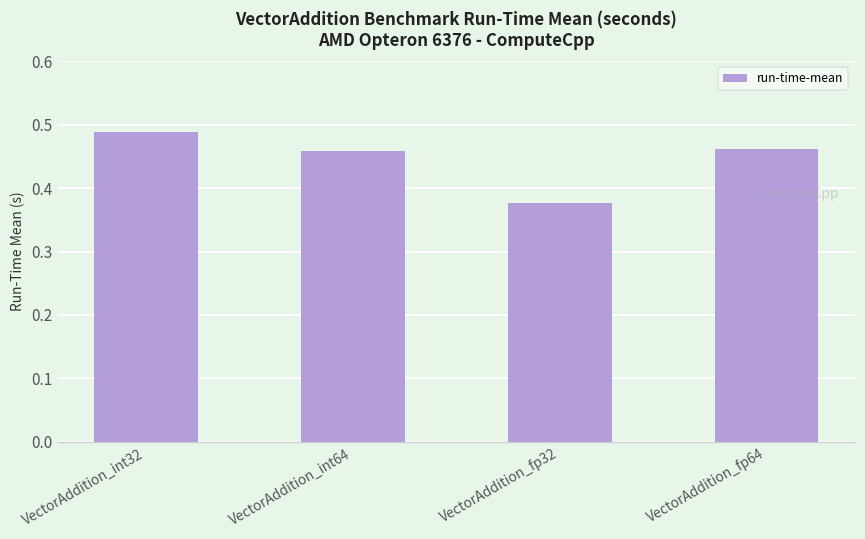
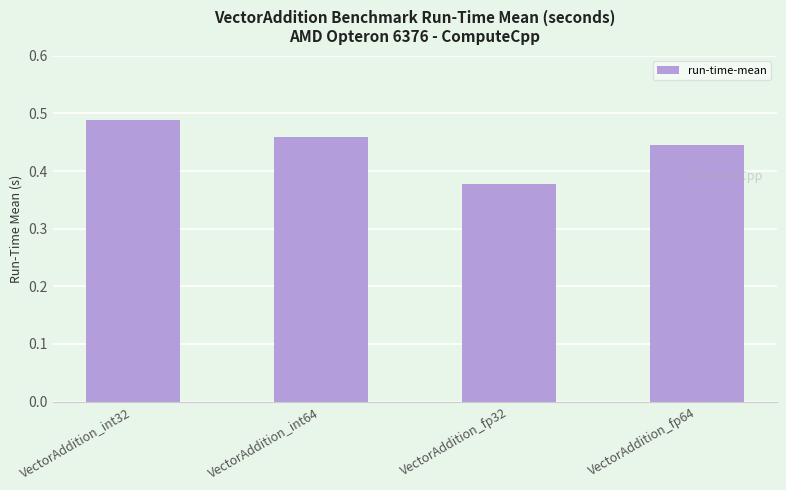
  {
    "VectorAddition_int32": 0.49,
    "VectorAddition_int64": 0.46,
    "VectorAddition_fp32": 0.38,
-   "VectorAddition_fp64": 0.46
+   "VectorAddition_fp64": 0.44
  }
